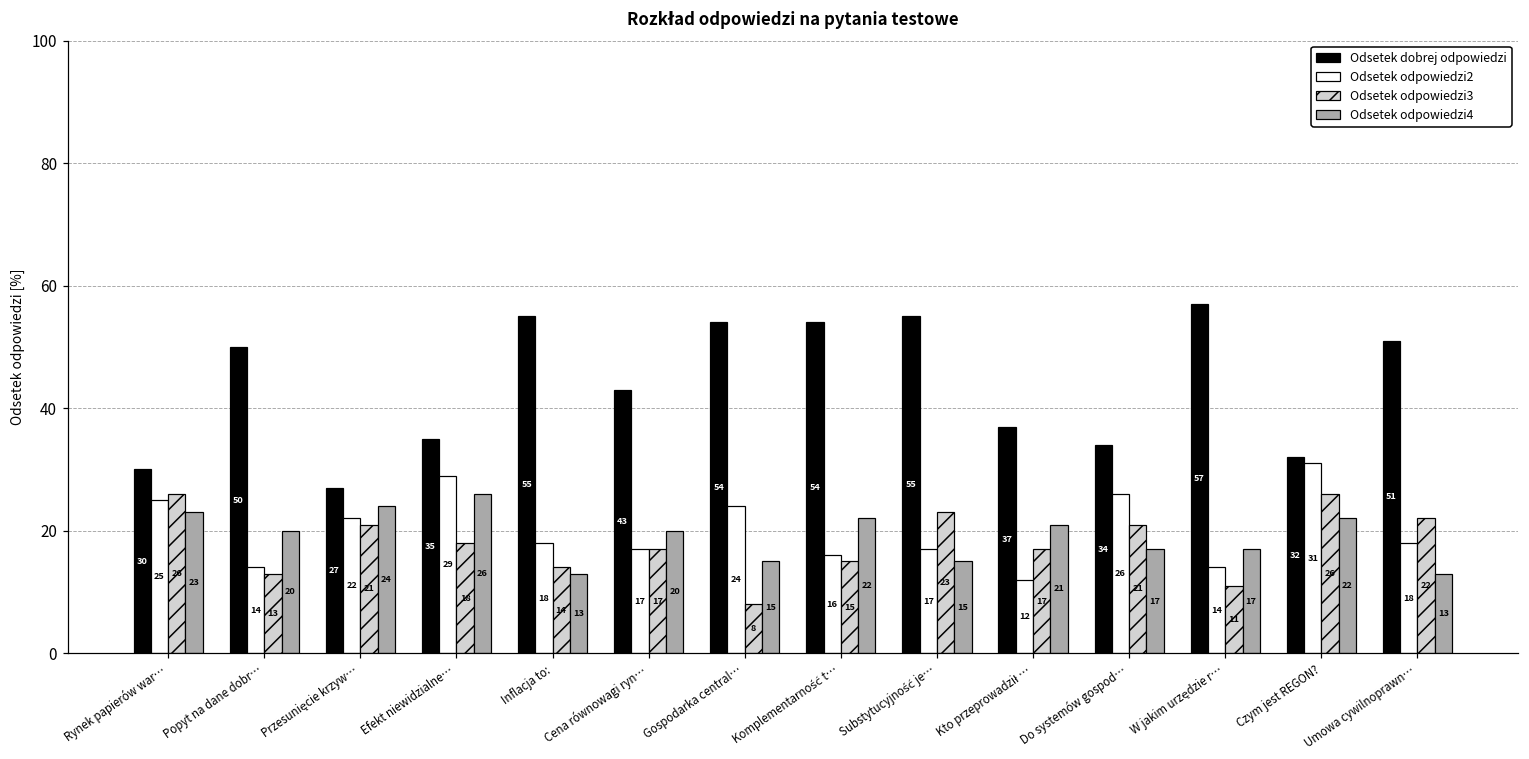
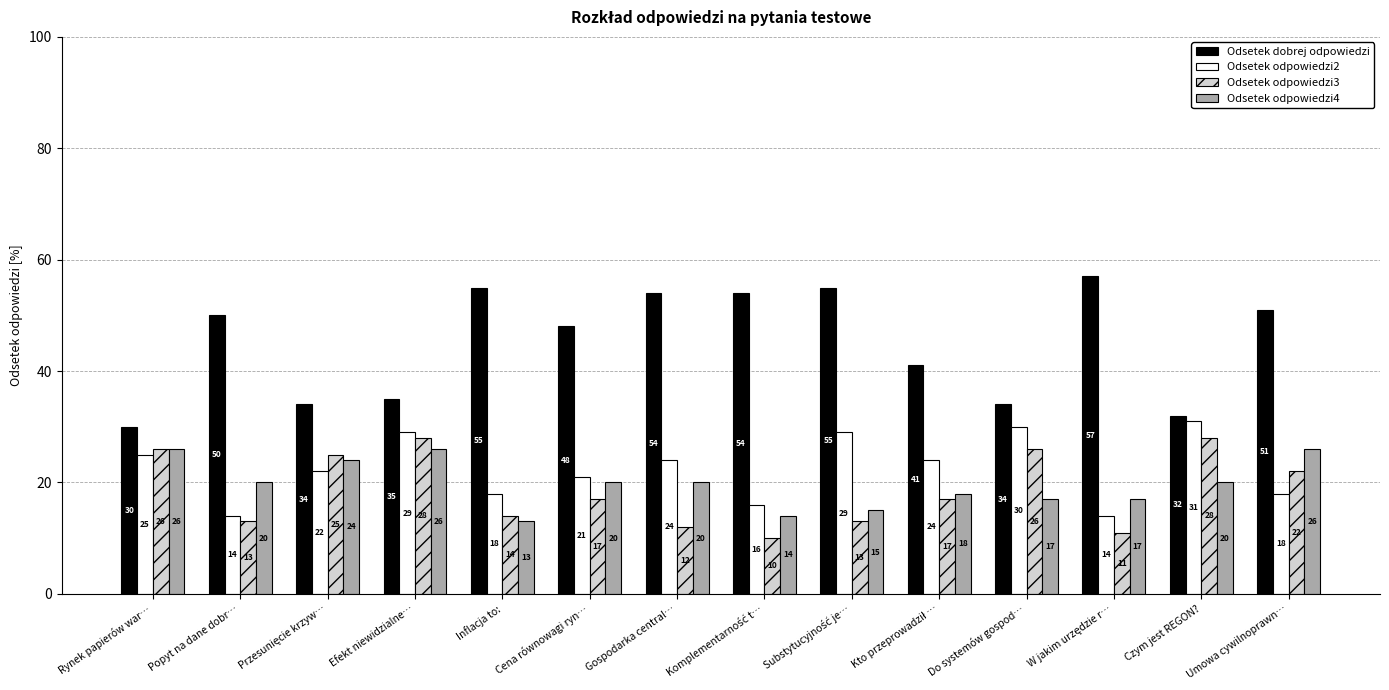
  {
    "Odsetek dobrej odpowiedzi": {
      "Rynek papierów war…": 30,
      "Popyt na dane dobr…": 50,
-     "Przesunięcie krzyw…": 27,
+     "Przesunięcie krzyw…": 34,
      "Efekt niewidzialne…": 35,
      "Inflacja to:": 55,
-     "Cena równowagi ryn…": 43,
+     "Cena równowagi ryn…": 48,
      "Gospodarka central…": 54,
      "Komplementarność t…": 54,
      "Substytucyjność je…": 55,
-     "Kto przeprowadził …": 37,
+     "Kto przeprowadził …": 41,
      "Do systemów gospod…": 34,
      "W jakim urzędzie r…": 57,
      "Czym jest REGON?": 32,
      "Umowa cywilnoprawn…": 51
    },
    "Odsetek odpowiedzi2": {
      "Rynek papierów war…": 25,
      "Popyt na dane dobr…": 14,
      "Przesunięcie krzyw…": 22,
      "Efekt niewidzialne…": 29,
      "Inflacja to:": 18,
-     "Cena równowagi ryn…": 17,
+     "Cena równowagi ryn…": 21,
      "Gospodarka central…": 24,
      "Komplementarność t…": 16,
-     "Substytucyjność je…": 17,
-     "Kto przeprowadził …": 12,
-     "Do systemów gospod…": 26,
+     "Substytucyjność je…": 29,
+     "Kto przeprowadził …": 24,
+     "Do systemów gospod…": 30,
      "W jakim urzędzie r…": 14,
      "Czym jest REGON?": 31,
      "Umowa cywilnoprawn…": 18
    },
    "Odsetek odpowiedzi3": {
      "Rynek papierów war…": 26,
      "Popyt na dane dobr…": 13,
-     "Przesunięcie krzyw…": 21,
-     "Efekt niewidzialne…": 18,
+     "Przesunięcie krzyw…": 25,
+     "Efekt niewidzialne…": 28,
      "Inflacja to:": 14,
      "Cena równowagi ryn…": 17,
-     "Gospodarka central…": 8,
-     "Komplementarność t…": 15,
-     "Substytucyjność je…": 23,
+     "Gospodarka central…": 12,
+     "Komplementarność t…": 10,
+     "Substytucyjność je…": 13,
      "Kto przeprowadził …": 17,
-     "Do systemów gospod…": 21,
+     "Do systemów gospod…": 26,
      "W jakim urzędzie r…": 11,
-     "Czym jest REGON?": 26,
+     "Czym jest REGON?": 28,
      "Umowa cywilnoprawn…": 22
    },
    "Odsetek odpowiedzi4": {
-     "Rynek papierów war…": 23,
+     "Rynek papierów war…": 26,
      "Popyt na dane dobr…": 20,
      "Przesunięcie krzyw…": 24,
      "Efekt niewidzialne…": 26,
      "Inflacja to:": 13,
      "Cena równowagi ryn…": 20,
-     "Gospodarka central…": 15,
-     "Komplementarność t…": 22,
+     "Gospodarka central…": 20,
+     "Komplementarność t…": 14,
      "Substytucyjność je…": 15,
-     "Kto przeprowadził …": 21,
+     "Kto przeprowadził …": 18,
      "Do systemów gospod…": 17,
      "W jakim urzędzie r…": 17,
-     "Czym jest REGON?": 22,
-     "Umowa cywilnoprawn…": 13
+     "Czym jest REGON?": 20,
+     "Umowa cywilnoprawn…": 26
    }
  }
